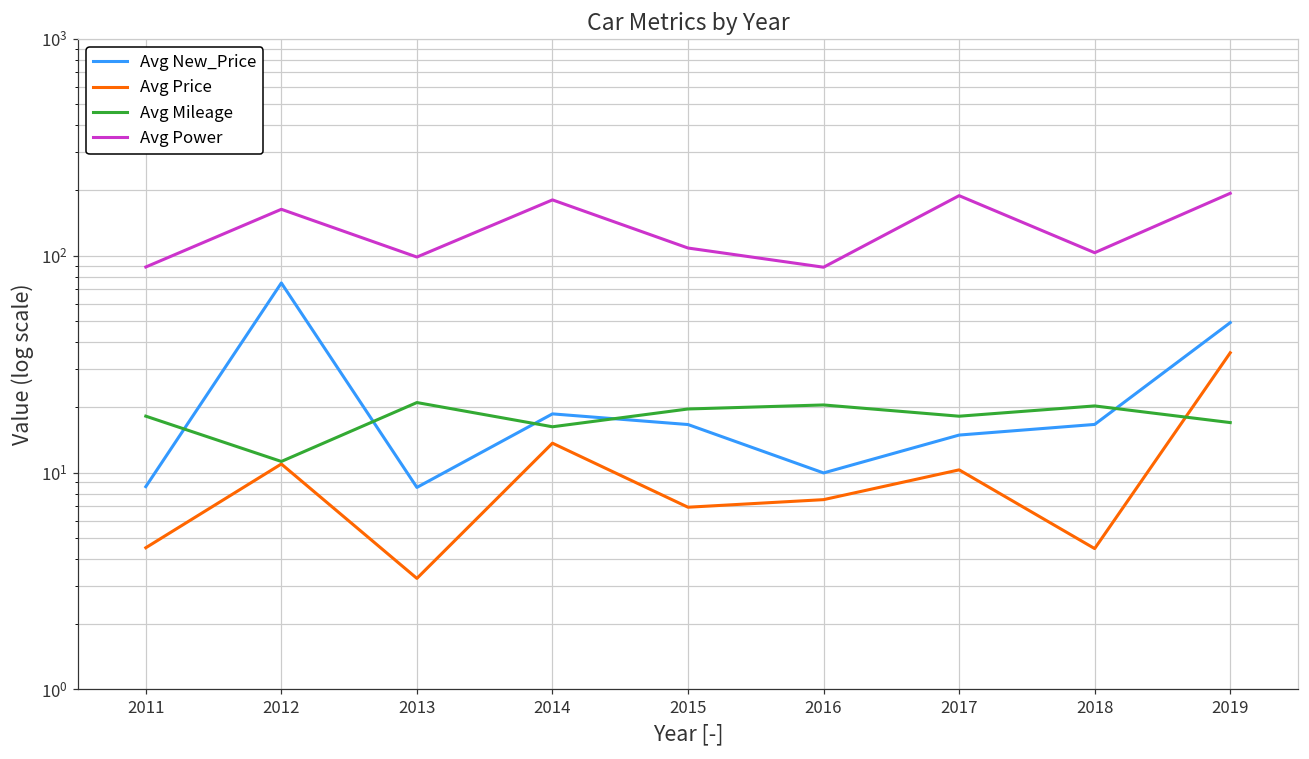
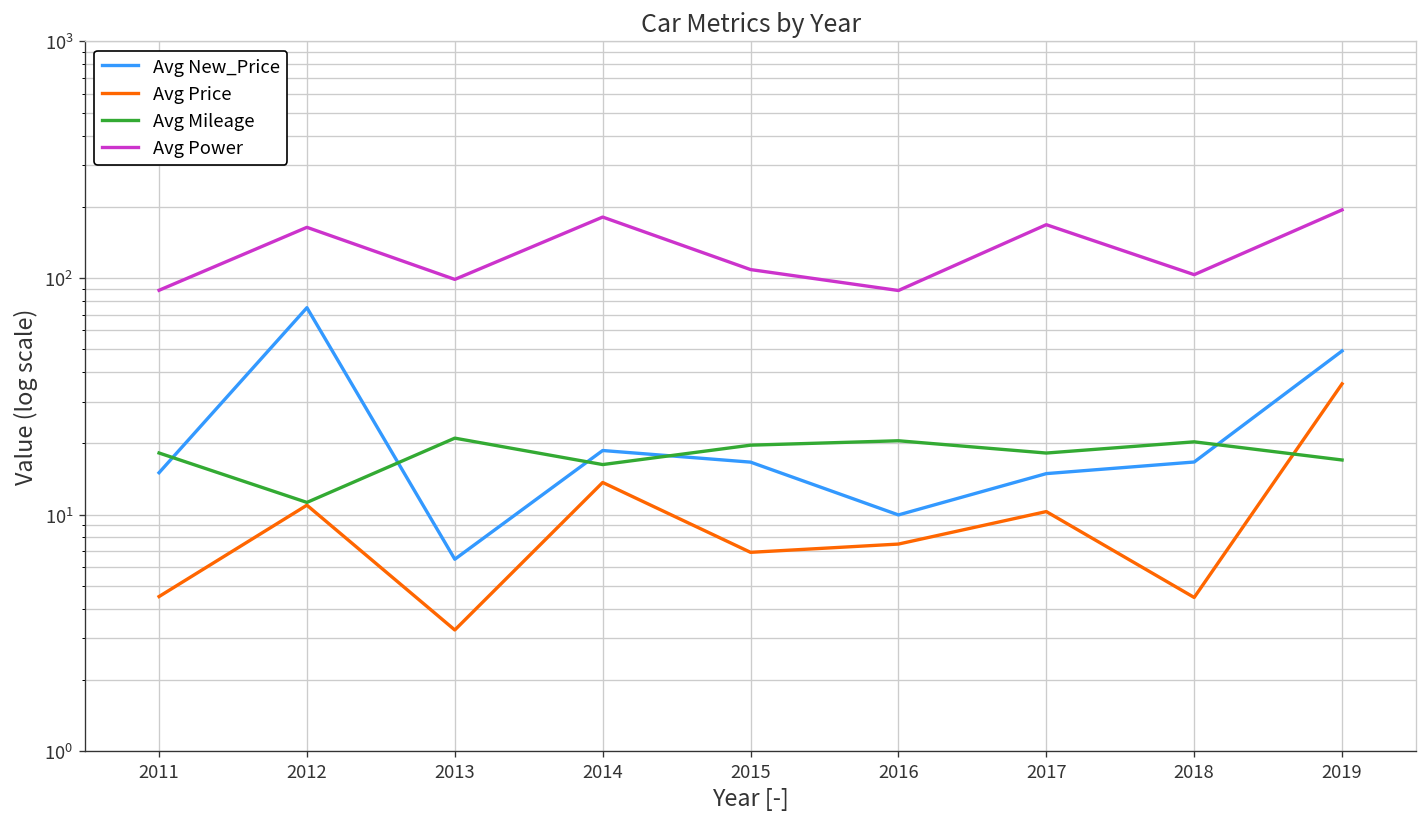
  {
    "Avg New_Price": {
-     "2011": 9,
+     "2011": 15,
      "2012": 75,
-     "2013": 8.5,
+     "2013": 6.5,
      "2014": 19,
      "2015": 17,
      "2016": 10,
      "2017": 15,
      "2018": 17,
      "2019": 49
    },
    "Avg Price": {
      "2011": 4.5,
      "2013": 3.3,
      "2014": 14,
      "2015": 6.9,
      "2016": 7.5,
      "2017": 10,
      "2018": 4.5,
      "2019": 36
    },
    "Avg Mileage": {
      "2011": 18,
      "2013": 21,
      "2014": 16,
      "2015": 20,
      "2016": 21,
      "2017": 18,
      "2018": 20,
      "2019": 17
    },
    "Avg Power": {
      "2011": 90,
      "2012": 160,
      "2013": 100,
      "2014": 180,
      "2015": 110,
      "2016": 90,
-     "2017": 190,
+     "2017": 170,
      "2018": 100,
      "2019": 190
    }
  }
